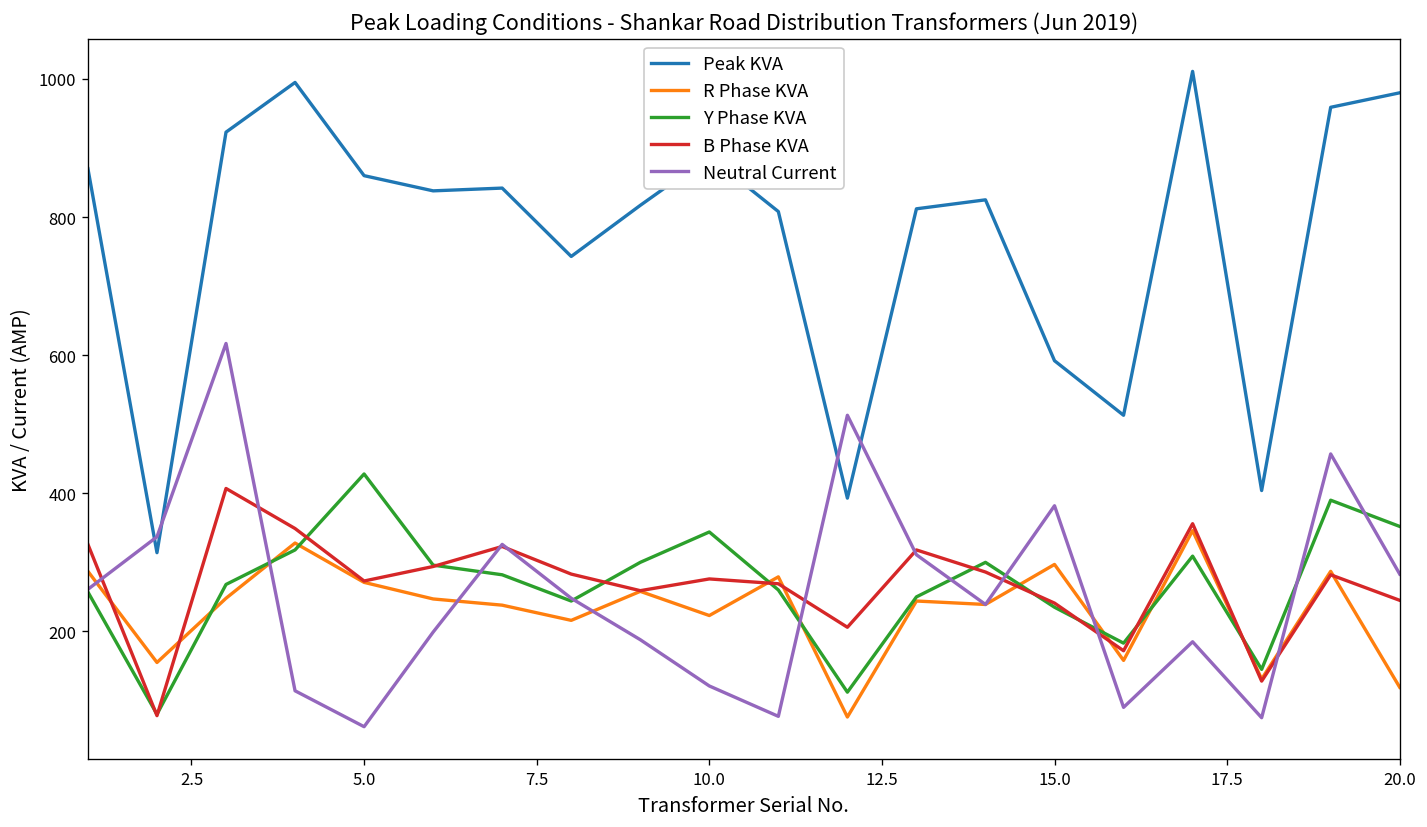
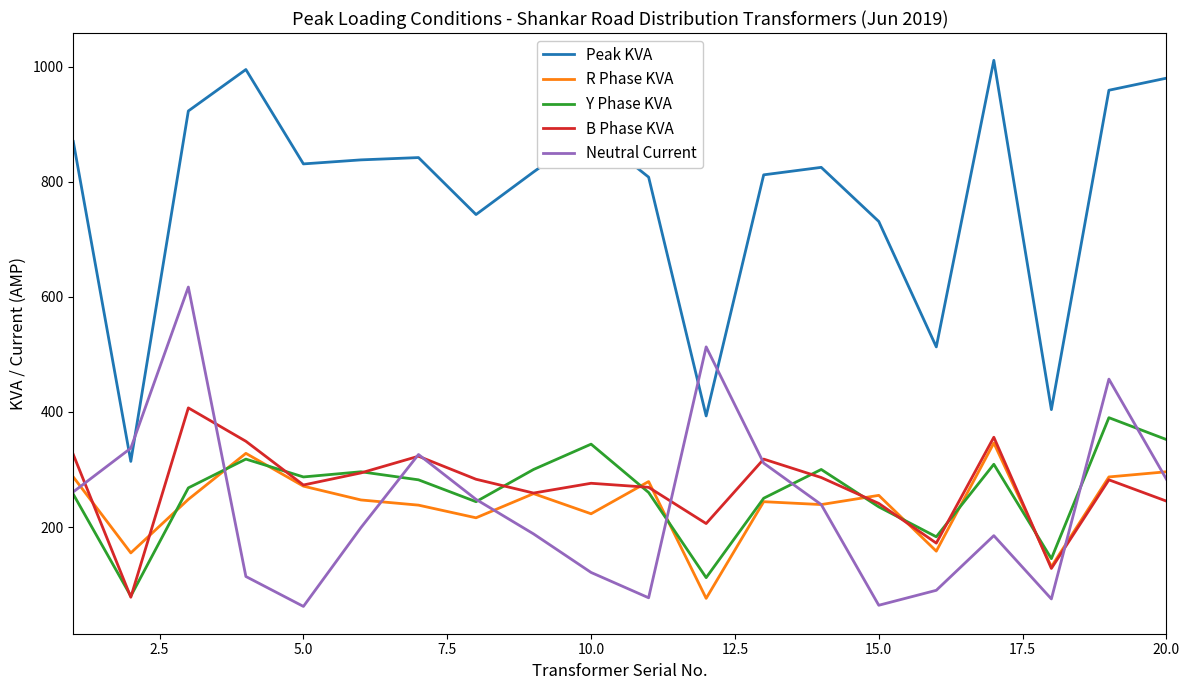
  {
    "Peak KVA": {
-     "5.0": 860,
-     "15.0": 590,
+     "5.0": 830,
+     "15.0": 730,
      "20.0": 980
    },
    "R Phase KVA": {
      "10.0": 220,
-     "15.0": 300,
-     "20.0": 120
+     "15.0": 260,
+     "20.0": 300
    },
    "Y Phase KVA": {
-     "5.0": 430,
+     "5.0": 290,
      "10.0": 340,
      "15.0": 240,
      "20.0": 350
    },
    "B Phase KVA": {
      "10.0": 280,
      "15.0": 240,
      "20.0": 250
    },
    "Neutral Current": {
      "5.0": 60,
      "10.0": 120,
-     "15.0": 380,
+     "15.0": 60,
      "20.0": 280
    }
  }
